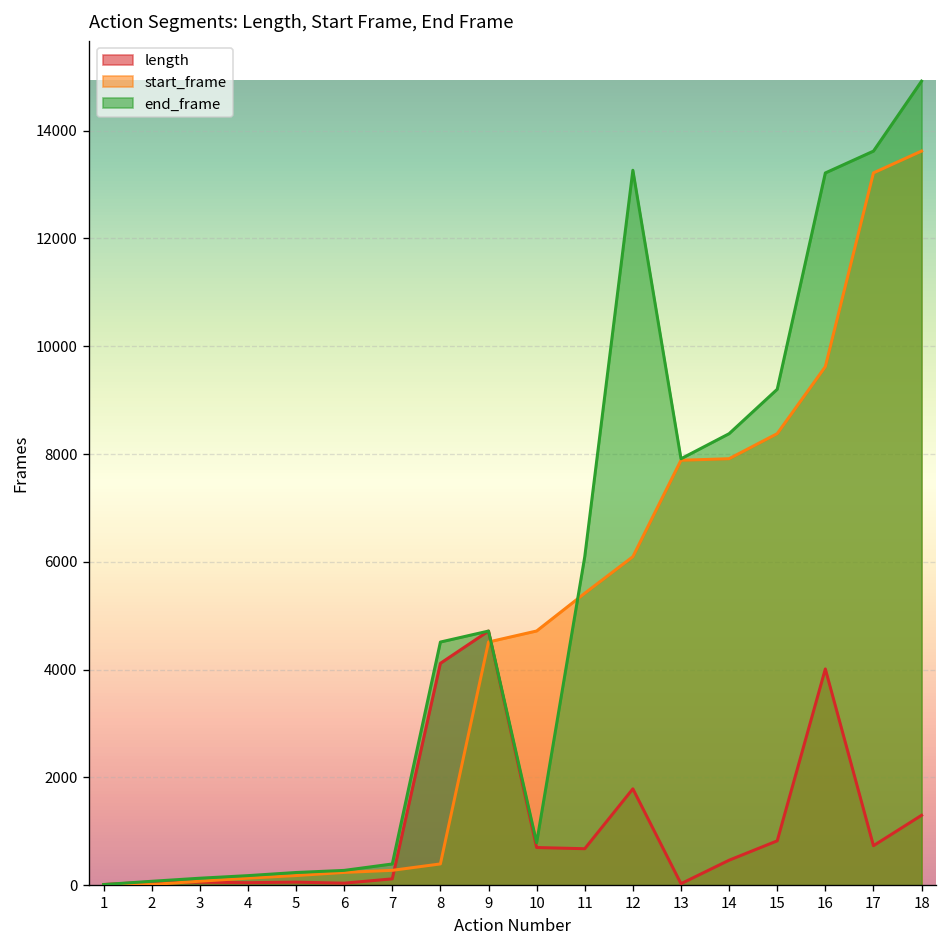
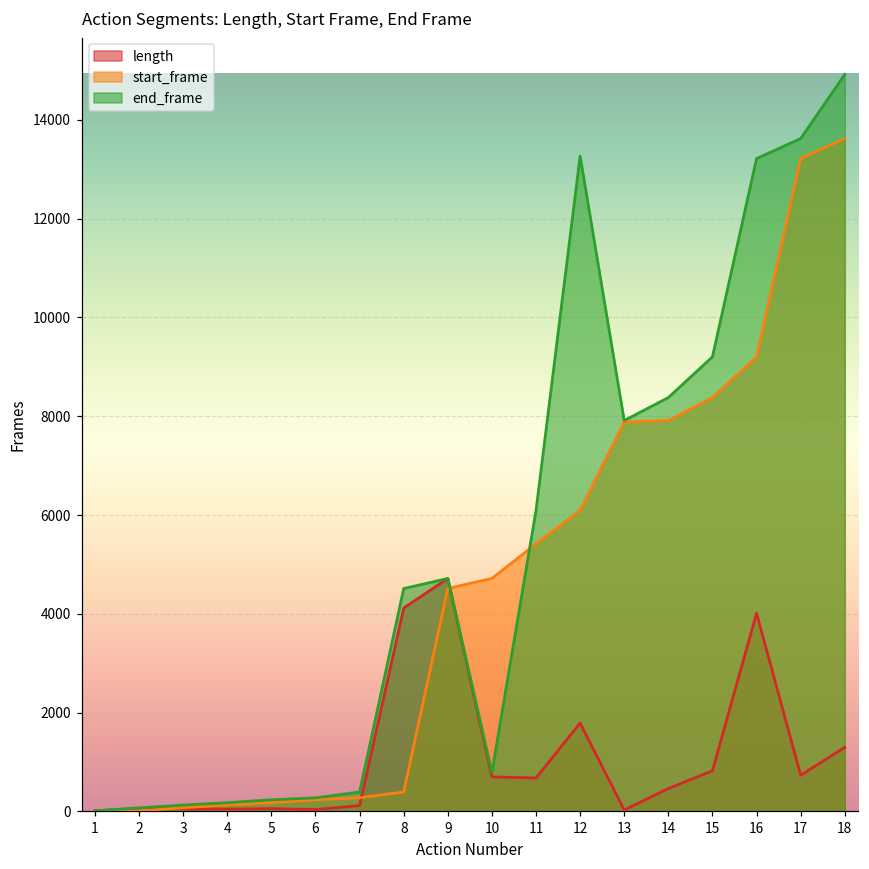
  {
    "length": {
      "4": 0,
      "5": 100,
      "6": 0,
      "7": 100,
      "8": 4100,
      "10": 700,
      "11": 700,
      "12": 1800,
      "13": 0,
      "14": 500,
      "15": 800,
      "16": 4000,
      "17": 700,
      "18": 1300
    },
    "start_frame": {
      "7": 300,
      "8": 400,
      "9": 4500,
      "10": 4700,
      "11": 5400,
      "12": 6100,
      "14": 7900,
      "15": 8400,
-     "16": 9600,
+     "16": 9200,
      "17": 13200,
      "18": 13600
    },
    "end_frame": {
      "3": 100,
      "7": 400,
      "8": 4500,
      "10": 800,
      "11": 6100,
      "12": 13300,
      "14": 8400,
      "15": 9200,
      "16": 13200,
      "17": 13600,
      "18": 14900
    }
  }
